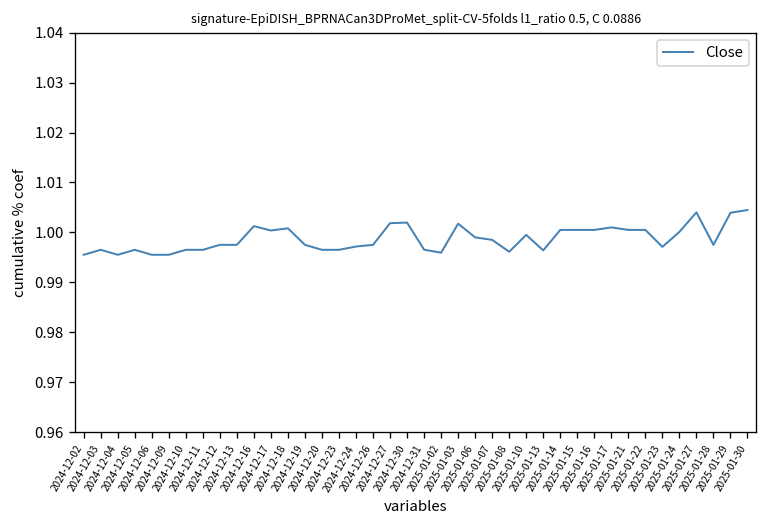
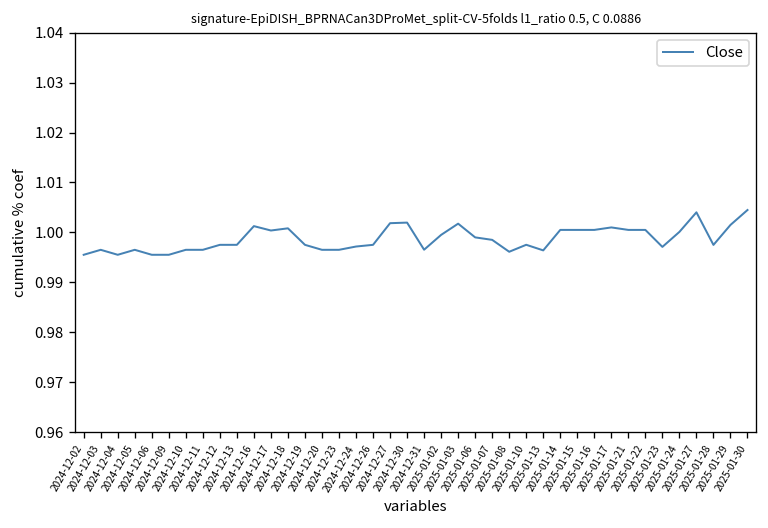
  {
    "2024-12-02": 0.996,
    "2024-12-03": 0.997,
    "2024-12-04": 0.996,
    "2024-12-05": 0.997,
    "2024-12-06": 0.996,
    "2024-12-09": 0.996,
    "2024-12-10": 0.997,
    "2024-12-11": 0.997,
    "2024-12-12": 0.998,
    "2024-12-13": 0.998,
    "2024-12-16": 1.001,
    "2024-12-17": 1.000,
    "2024-12-18": 1.001,
    "2024-12-19": 0.998,
    "2024-12-20": 0.997,
    "2024-12-23": 0.997,
    "2024-12-24": 0.997,
    "2024-12-26": 0.998,
    "2024-12-27": 1.002,
    "2024-12-30": 1.002,
    "2024-12-31": 0.997,
-   "2025-01-02": 0.996,
+   "2025-01-02": 1.000,
    "2025-01-03": 1.002,
    "2025-01-06": 0.999,
    "2025-01-07": 0.999,
    "2025-01-08": 0.996,
-   "2025-01-10": 1.000,
+   "2025-01-10": 0.998,
    "2025-01-13": 0.996,
    "2025-01-14": 1.000,
    "2025-01-15": 1.000,
    "2025-01-16": 1.000,
    "2025-01-17": 1.001,
    "2025-01-21": 1.000,
    "2025-01-22": 1.000,
    "2025-01-23": 0.997,
    "2025-01-24": 1.000,
    "2025-01-27": 1.004,
    "2025-01-28": 0.997,
-   "2025-01-29": 1.004,
+   "2025-01-29": 1.001,
    "2025-01-30": 1.004
  }
